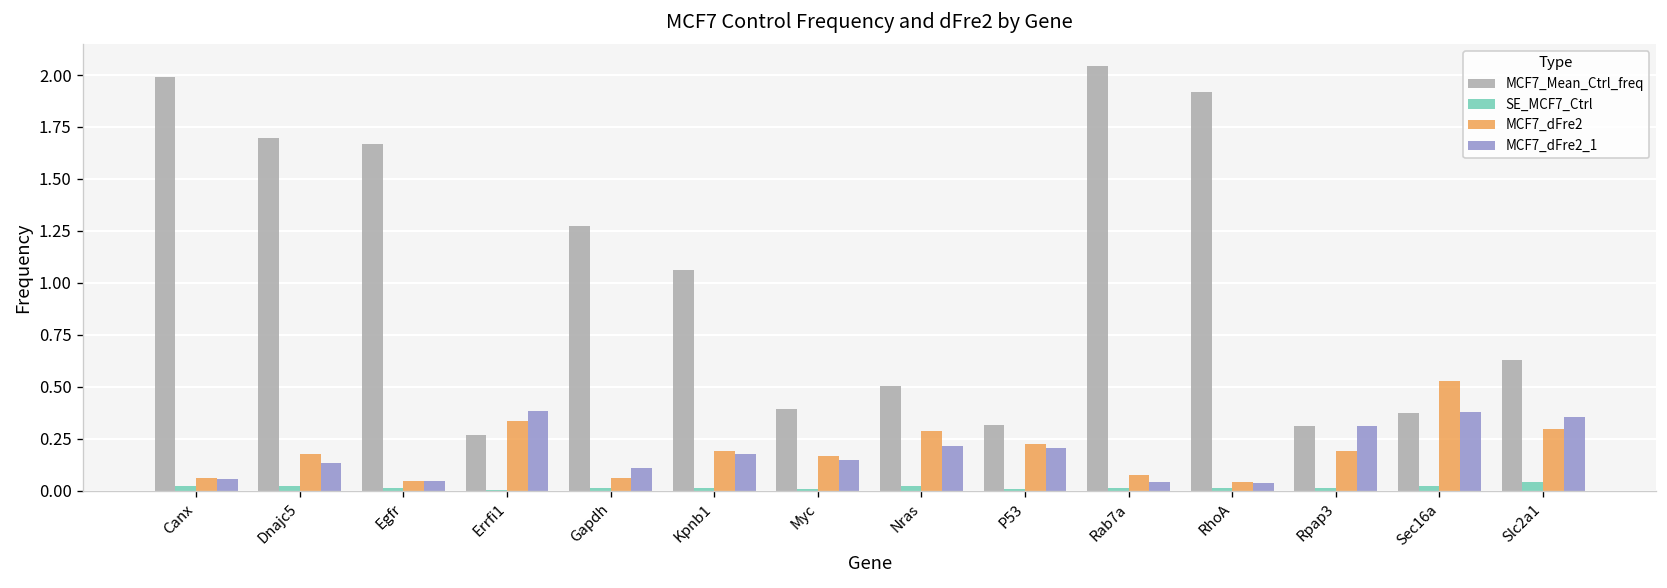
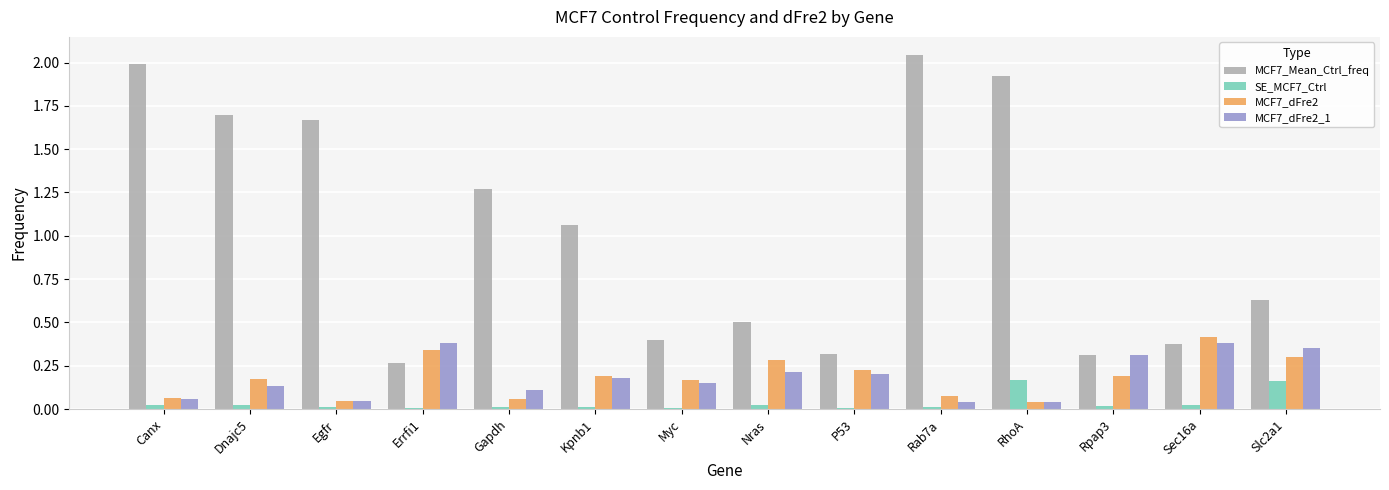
  {
    "SE_MCF7_Ctrl": {
      "Canx": 0.03,
      "Dnajc5": 0.03,
      "Nras": 0.02,
-     "RhoA": 0.01,
+     "RhoA": 0.17,
      "Rpap3": 0.02,
      "Sec16a": 0.03,
-     "Slc2a1": 0.04
+     "Slc2a1": 0.16
    },
    "MCF7_dFre2": {
      "Canx": 0.06,
      "Dnajc5": 0.18,
      "Egfr": 0.05,
      "Errfi1": 0.34,
      "Gapdh": 0.06,
      "Kpnb1": 0.19,
      "Myc": 0.17,
      "Nras": 0.29,
      "P53": 0.22,
      "Rab7a": 0.08,
      "RhoA": 0.04,
      "Rpap3": 0.19,
-     "Sec16a": 0.53,
+     "Sec16a": 0.42,
      "Slc2a1": 0.30
    }
  }
